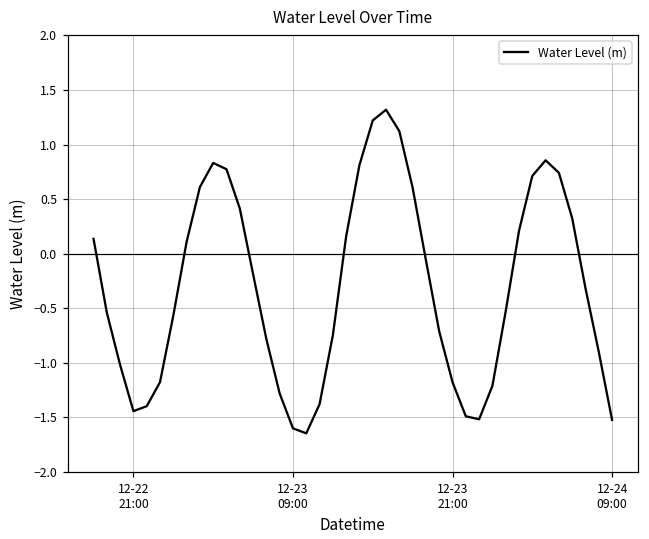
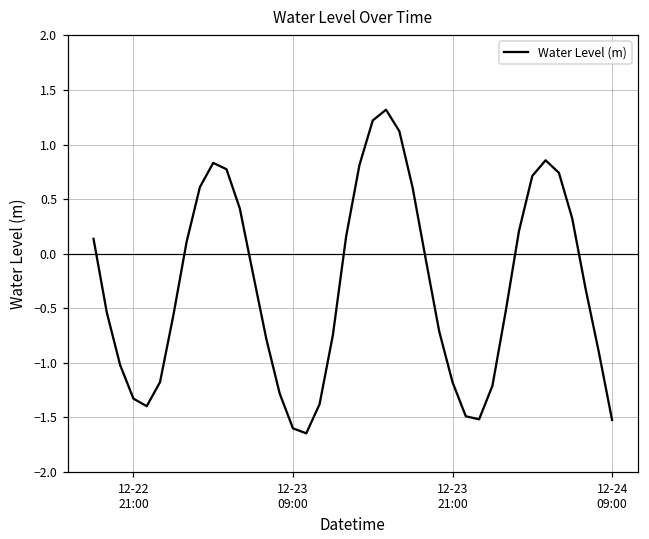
  {
-   "12-22 21:00": -1.4,
+   "12-22 21:00": -1.3,
    "12-23 09:00": -1.6,
    "12-23 21:00": -1.2,
    "12-24 09:00": -1.5
  }
